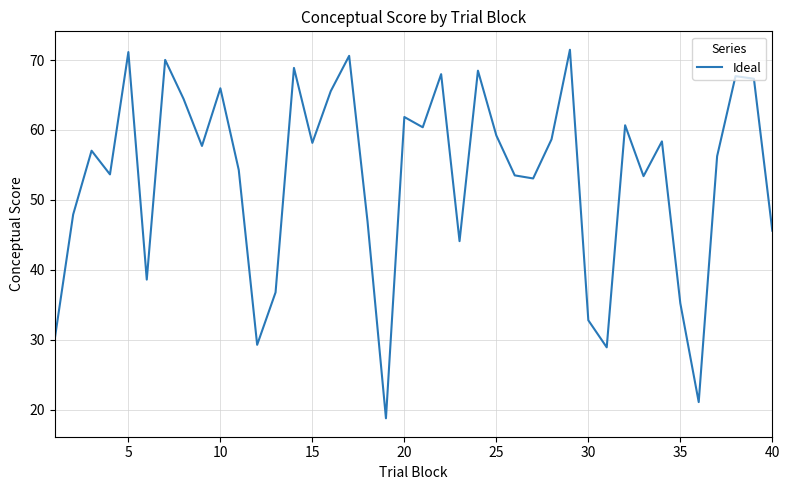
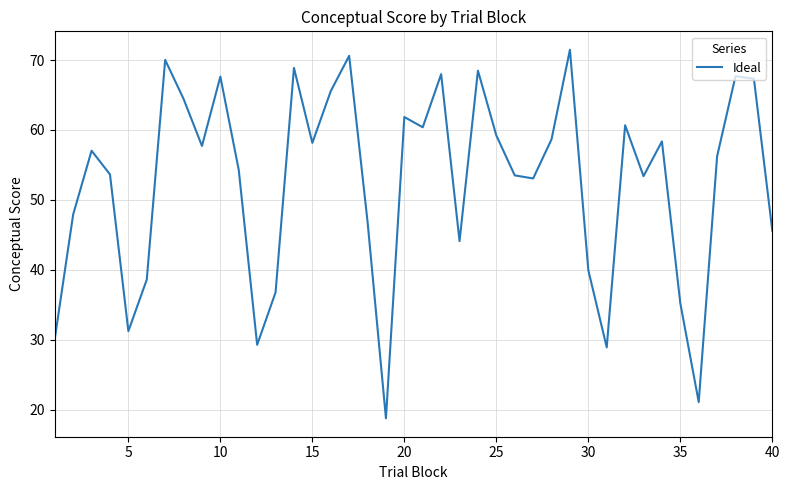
  {
-   "5": 71,
-   "10": 66,
+   "5": 31,
+   "10": 68,
    "15": 58,
    "20": 62,
    "25": 59,
-   "30": 33,
+   "30": 40,
    "35": 35,
    "40": 46
  }
